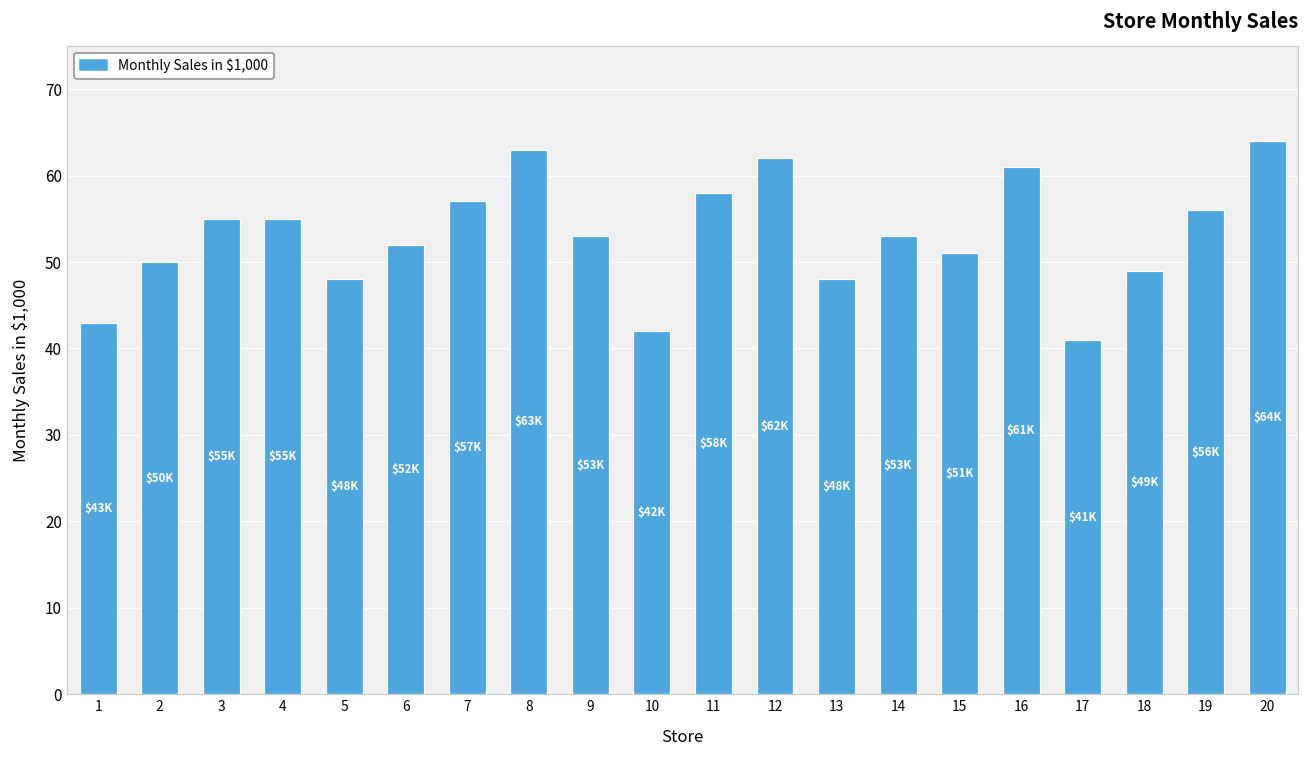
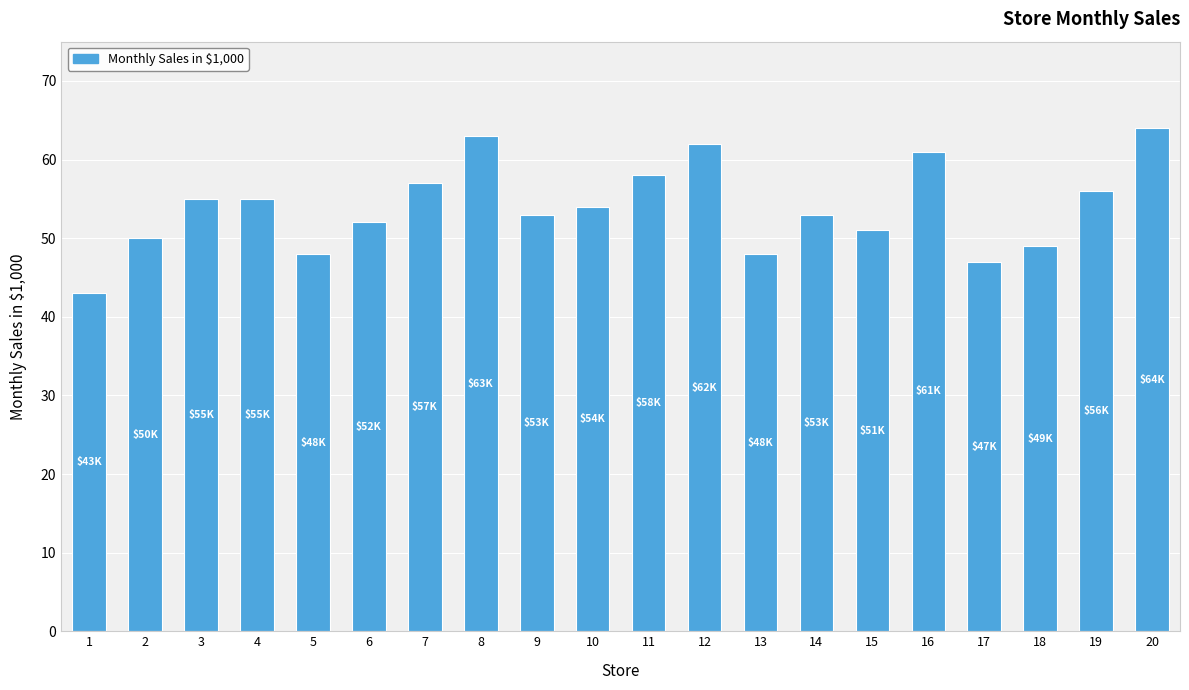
  {
    "1": "$43K",
    "2": "$50K",
    "3": "$55K",
    "4": "$55K",
    "5": "$48K",
    "6": "$52K",
    "7": "$57K",
    "8": "$63K",
    "9": "$53K",
-   "10": "$42K",
+   "10": "$54K",
    "11": "$58K",
    "12": "$62K",
    "13": "$48K",
    "14": "$53K",
    "15": "$51K",
    "16": "$61K",
-   "17": "$41K",
+   "17": "$47K",
    "18": "$49K",
    "19": "$56K",
    "20": "$64K"
  }
